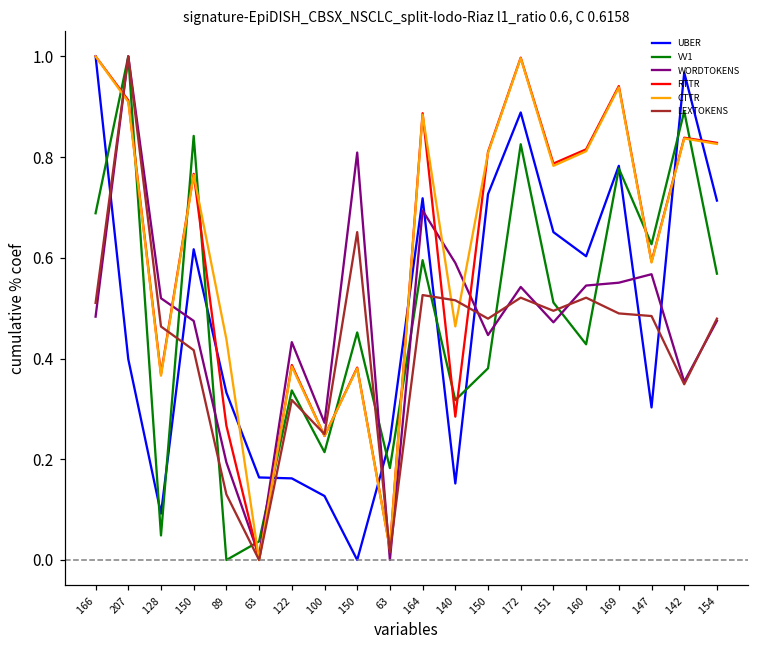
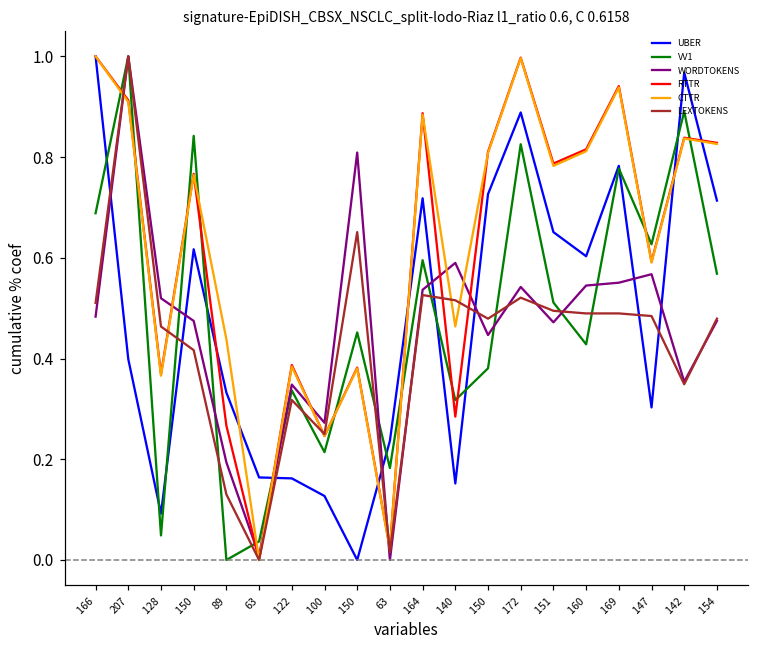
  {
    "UBER": {
      "207": 0.40,
      "128": 0.09,
      "89": 0.33,
      "122": 0.16,
      "100": 0.13,
      "164": 0.72,
      "140": 0.15,
      "172": 0.89,
      "151": 0.65,
      "160": 0.60,
      "147": 0.30,
      "142": 0.97,
      "154": 0.71
    },
    "VV1": {
      "166": 0.69,
      "128": 0.05,
      "89": 0.00,
      "122": 0.34,
      "100": 0.21,
      "164": 0.60,
      "140": 0.32,
      "172": 0.83,
      "151": 0.51,
      "160": 0.43,
      "147": 0.63,
      "142": 0.89,
      "154": 0.57
    },
    "WORDTOKENS": {
      "166": 0.48,
      "128": 0.52,
      "89": 0.19,
-     "122": 0.43,
+     "122": 0.35,
      "100": 0.27,
-     "164": 0.69,
+     "164": 0.54,
      "140": 0.59,
      "172": 0.54,
      "151": 0.47,
      "160": 0.54,
      "169": 0.55,
      "147": 0.57
    },
    "RTTR": {
      "89": 0.27,
      "140": 0.28
    },
    "CTTR": {
      "89": 0.44,
      "140": 0.46
    },
    "LEXTOKENS": {
      "166": 0.51,
      "128": 0.46,
      "89": 0.13,
      "122": 0.32,
      "164": 0.53,
      "140": 0.52,
      "172": 0.52,
      "151": 0.49,
-     "160": 0.52,
+     "160": 0.49,
      "169": 0.49,
      "147": 0.48
    }
  }
